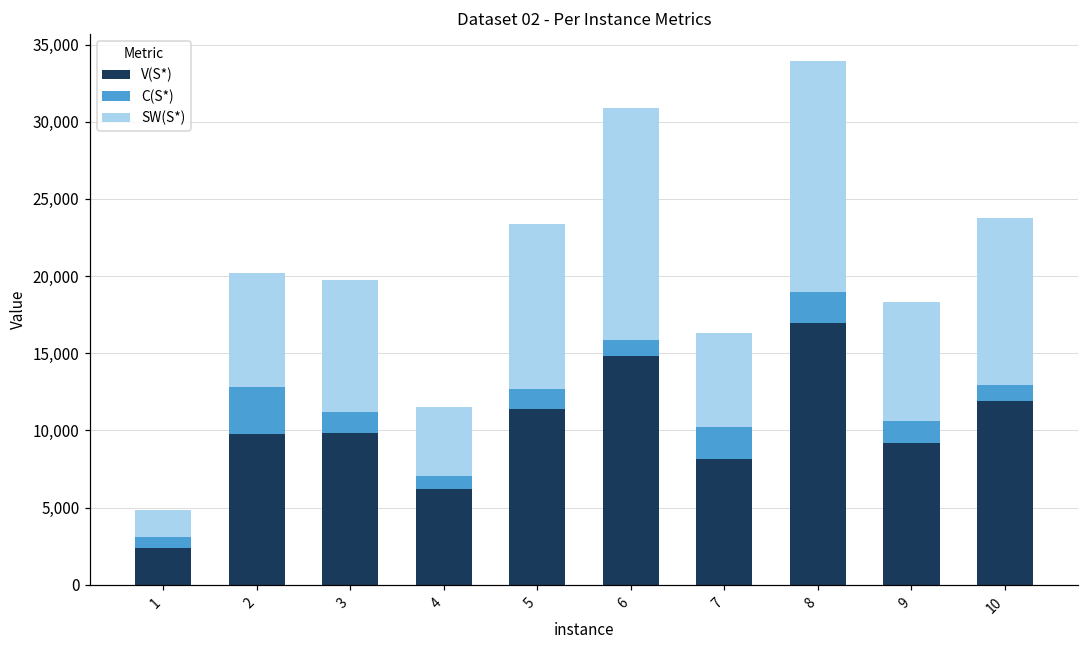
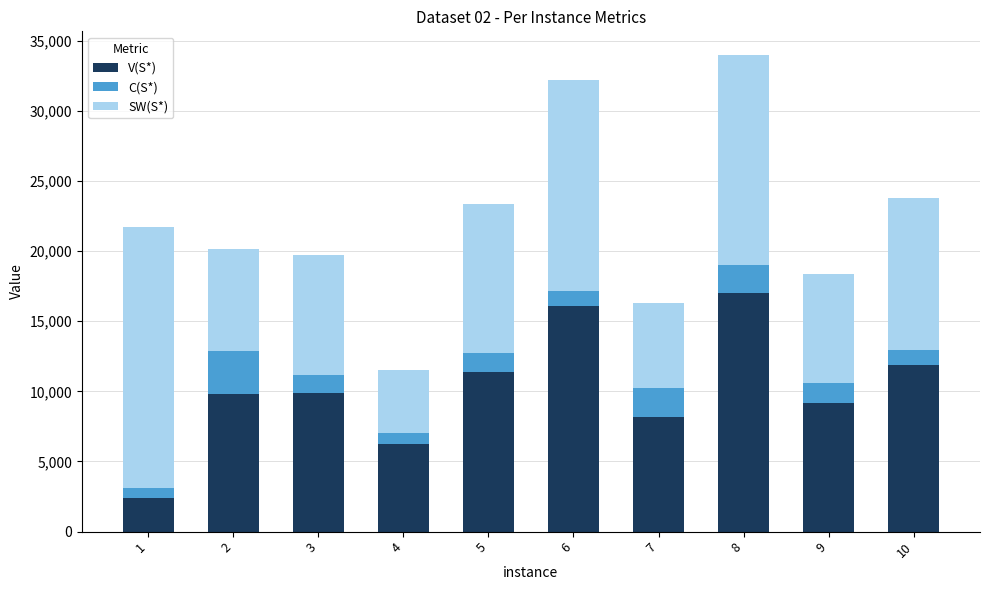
  {
    "V(S*)": {
      "1": "2,400",
      "2": "9,800",
      "3": "9,900",
      "4": "6,200",
      "5": "11,400",
-     "6": "14,800",
+     "6": "16,100",
      "7": "8,100",
      "8": "17,000",
      "9": "9,200",
      "10": "11,900"
    },
    "C(S*)": {
      "1": "700",
      "2": "3,000",
      "3": "1,300",
      "4": "800",
      "5": "1,300",
      "6": "1,100",
      "7": "2,100",
      "8": "2,000",
      "9": "1,400",
      "10": "1,100"
    },
    "SW(S*)": {
-     "1": "1,800",
+     "1": "18,600",
      "2": "7,300",
      "3": "8,500",
      "4": "4,500",
      "5": "10,700",
      "6": "15,000",
      "7": "6,100",
      "8": "15,000",
      "9": "7,700",
      "10": "10,800"
    }
  }
